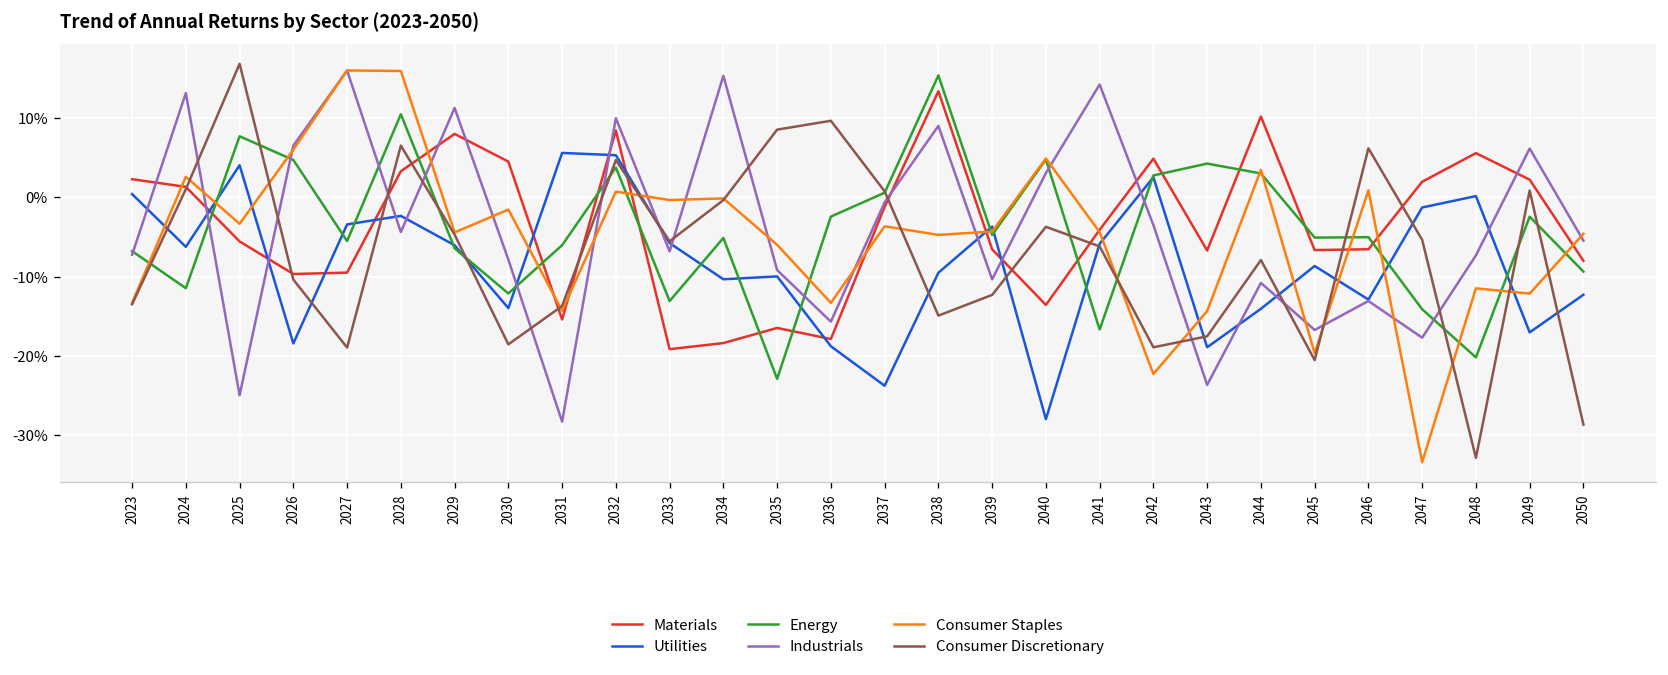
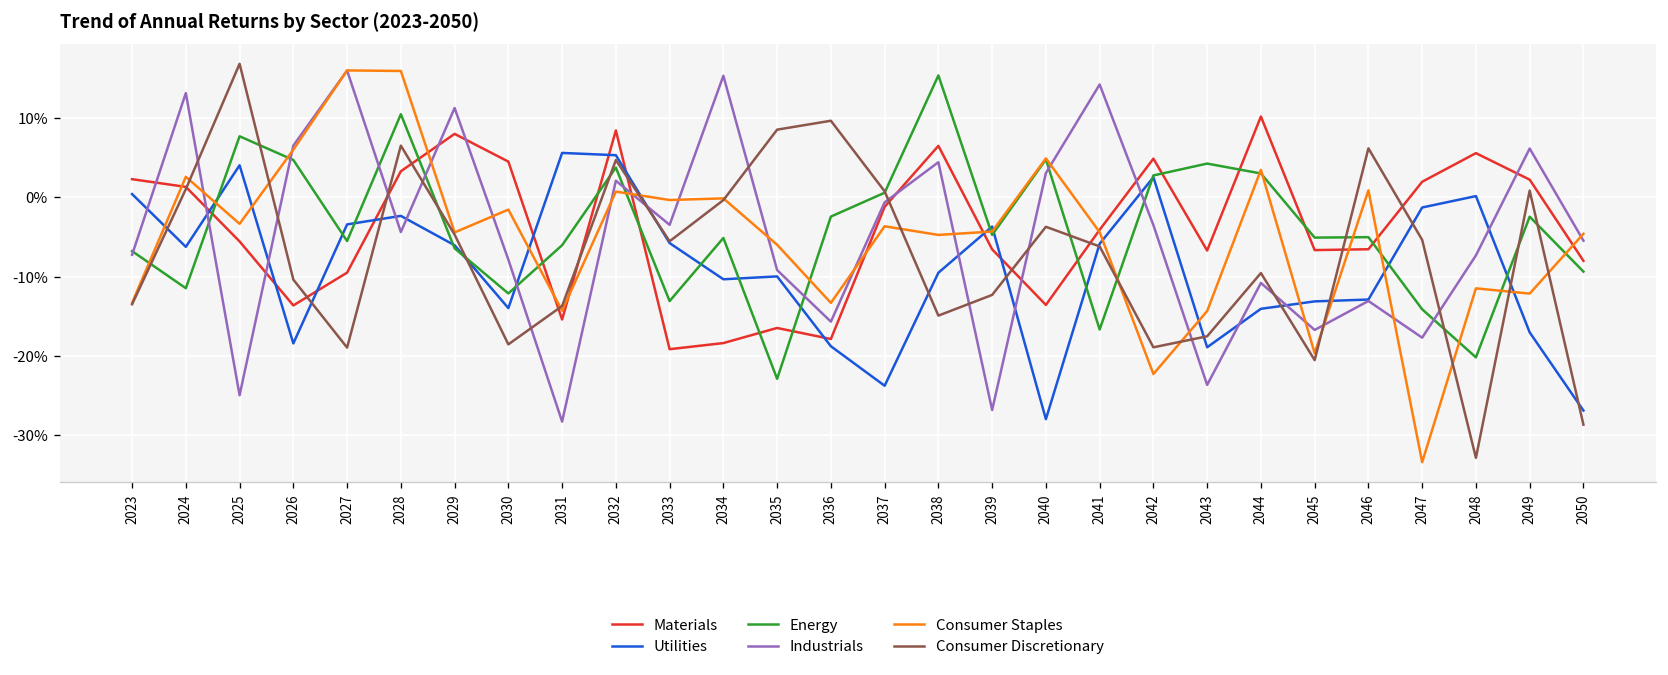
  {
    "Materials": {
      "2023": "2%",
      "2025": "-6%",
-     "2026": "-10%",
+     "2026": "-14%",
      "2027": "-10%",
      "2028": "3%",
      "2029": "8%",
      "2030": "5%",
      "2031": "-15%",
      "2032": "8%",
      "2033": "-19%",
      "2034": "-18%",
      "2035": "-16%",
      "2036": "-18%",
      "2037": "-1%",
-     "2038": "13%",
+     "2038": "7%",
      "2039": "-7%",
      "2040": "-14%",
      "2042": "5%",
      "2043": "-7%",
      "2044": "10%",
      "2045": "-7%",
      "2046": "-7%",
      "2047": "2%",
      "2048": "6%",
      "2049": "2%",
      "2050": "-8%"
    },
    "Utilities": {
      "2023": "0%",
      "2024": "-6%",
      "2025": "4%",
      "2026": "-18%",
      "2027": "-3%",
      "2028": "-2%",
      "2030": "-14%",
      "2031": "6%",
      "2032": "5%",
      "2034": "-10%",
      "2035": "-10%",
      "2036": "-19%",
      "2037": "-24%",
      "2038": "-10%",
      "2039": "-4%",
      "2040": "-28%",
      "2043": "-19%",
      "2044": "-14%",
-     "2045": "-9%",
+     "2045": "-13%",
      "2047": "-1%",
      "2048": "0%",
      "2049": "-17%",
-     "2050": "-12%"
+     "2050": "-27%"
    },
    "Energy": {
      "2023": "-7%",
      "2024": "-11%",
      "2025": "8%",
      "2026": "5%",
      "2027": "-6%",
      "2028": "11%",
      "2030": "-12%",
      "2031": "-6%",
      "2032": "4%",
      "2033": "-13%",
      "2034": "-5%",
      "2035": "-23%",
      "2036": "-2%",
      "2038": "15%",
      "2039": "-5%",
      "2041": "-17%",
      "2043": "4%",
      "2044": "3%",
      "2045": "-5%",
      "2046": "-5%",
      "2047": "-14%",
      "2048": "-20%",
      "2049": "-2%",
      "2050": "-9%"
    },
    "Industrials": {
      "2023": "-7%",
      "2024": "13%",
      "2025": "-25%",
      "2026": "7%",
      "2028": "-4%",
      "2029": "11%",
      "2030": "-8%",
      "2031": "-28%",
-     "2032": "10%",
-     "2033": "-7%",
+     "2032": "2%",
+     "2033": "-3%",
      "2034": "15%",
      "2035": "-9%",
      "2036": "-16%",
      "2037": "-1%",
-     "2038": "9%",
-     "2039": "-10%",
+     "2038": "4%",
+     "2039": "-27%",
      "2040": "3%",
      "2041": "14%",
      "2042": "-4%",
      "2043": "-24%",
      "2044": "-11%",
      "2045": "-17%",
      "2047": "-18%",
      "2048": "-7%",
      "2049": "6%",
      "2050": "-5%"
    },
    "Consumer Staples": {
      "2024": "3%",
      "2025": "-3%",
      "2026": "6%",
      "2028": "16%",
      "2030": "-2%",
      "2031": "-14%",
      "2032": "1%",
      "2033": "0%",
      "2035": "-6%",
      "2036": "-13%",
      "2037": "-4%",
      "2038": "-5%",
      "2039": "-4%",
      "2042": "-22%",
      "2043": "-14%",
      "2044": "3%",
      "2045": "-20%",
      "2046": "1%",
      "2047": "-33%",
      "2048": "-11%",
      "2049": "-12%",
      "2050": "-5%"
    },
    "Consumer Discretionary": {
      "2025": "17%",
      "2026": "-10%",
      "2027": "-19%",
      "2028": "7%",
      "2030": "-19%",
      "2031": "-14%",
      "2032": "5%",
      "2035": "9%",
      "2036": "10%",
      "2038": "-15%",
      "2039": "-12%",
      "2040": "-4%",
      "2042": "-19%",
      "2043": "-18%",
-     "2044": "-8%",
+     "2044": "-10%",
      "2045": "-21%",
      "2046": "6%",
      "2047": "-5%",
      "2048": "-33%",
      "2049": "1%",
      "2050": "-29%"
    }
  }
